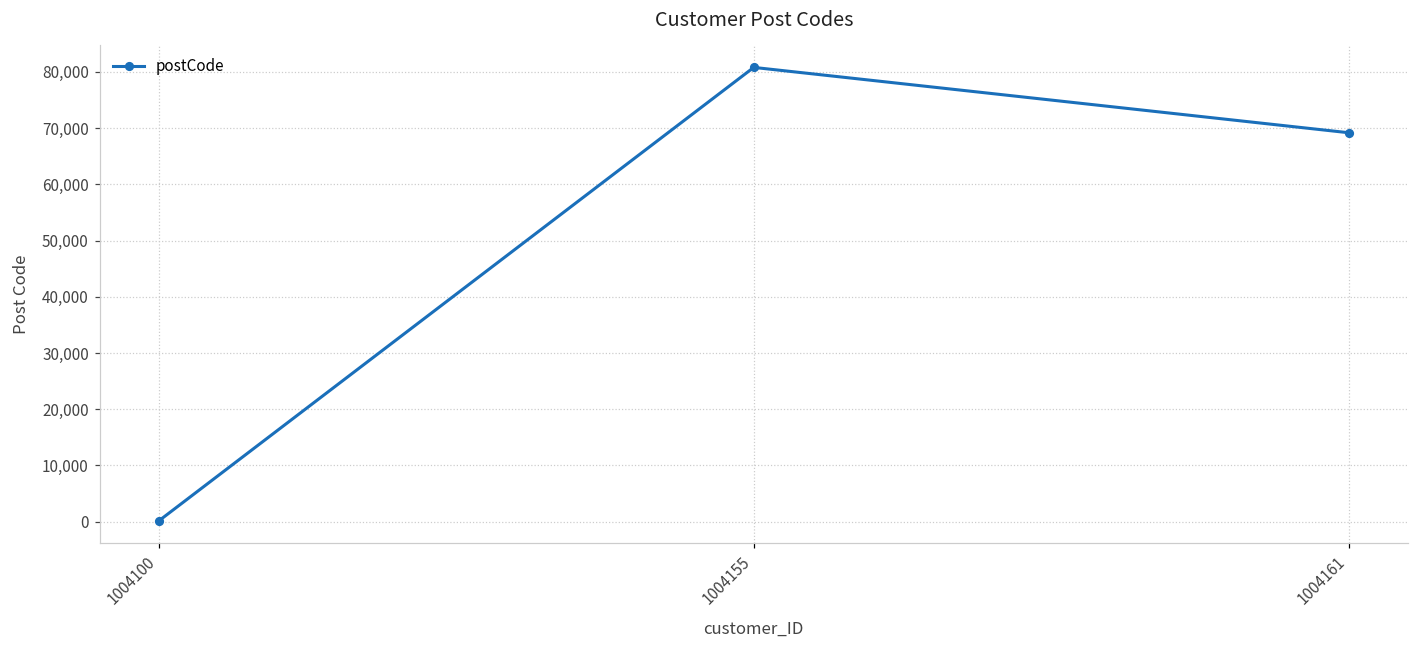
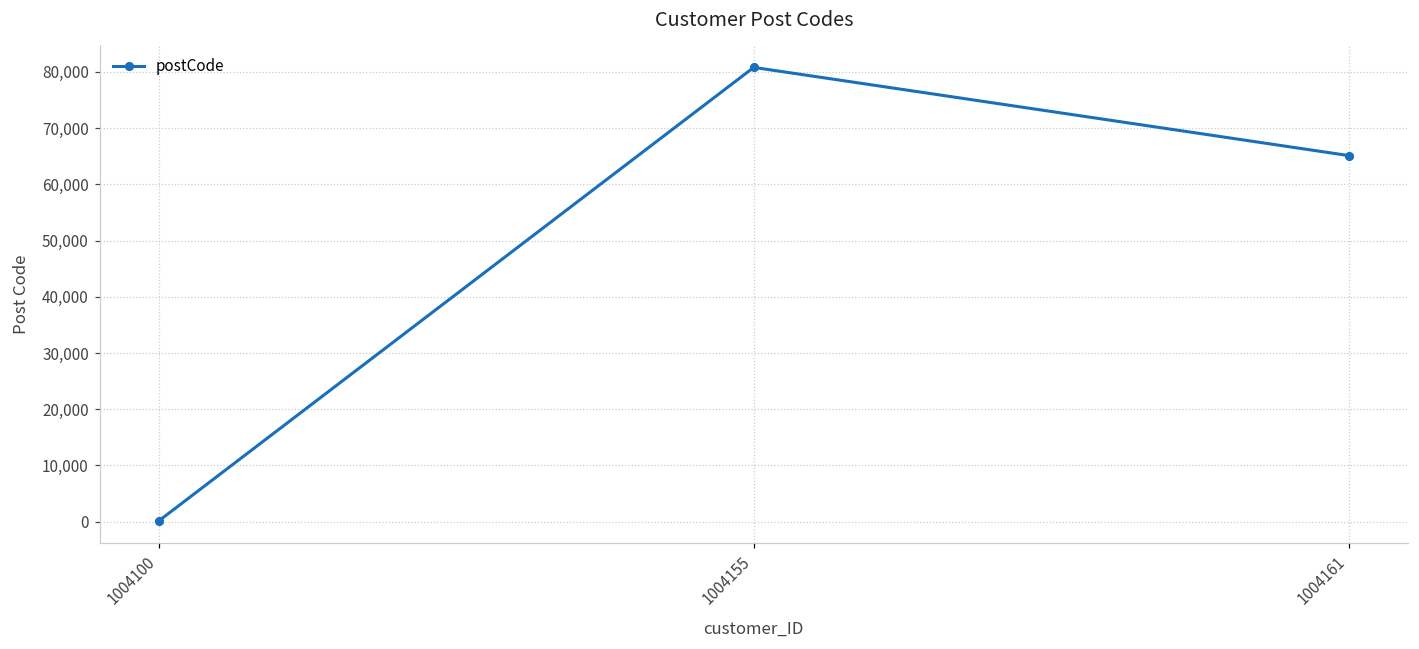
  {
    "1004100": "0",
    "1004155": "81,000",
-   "1004161": "69,000"
+   "1004161": "65,000"
  }
